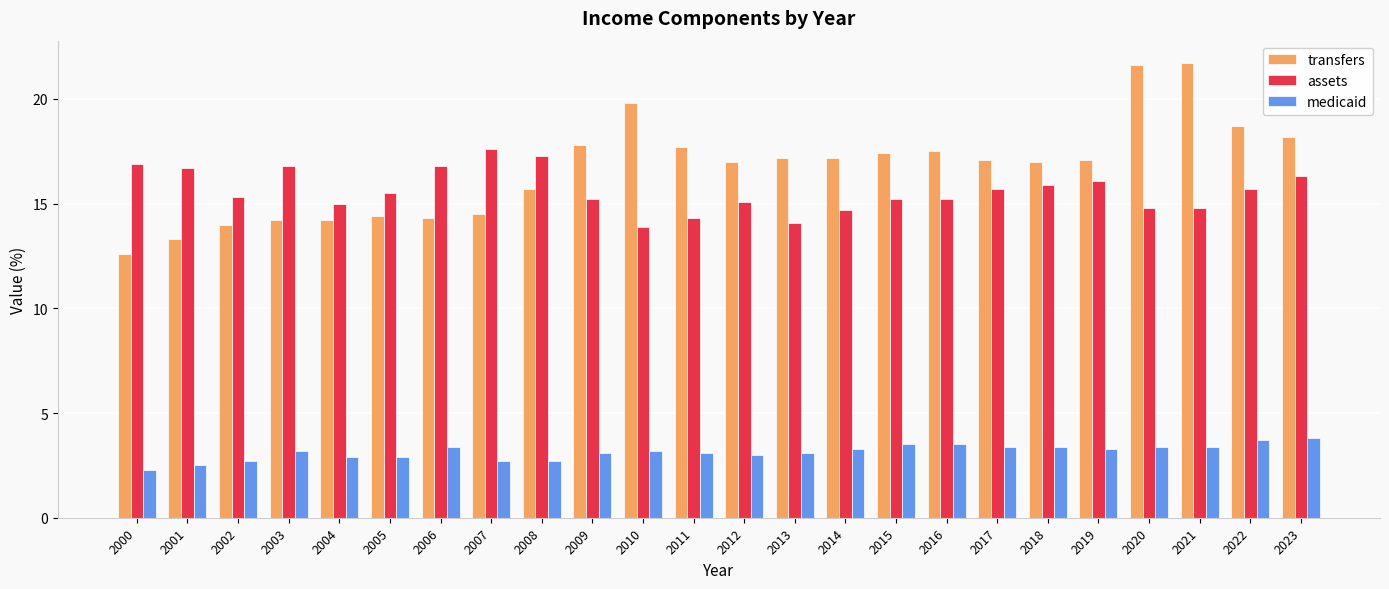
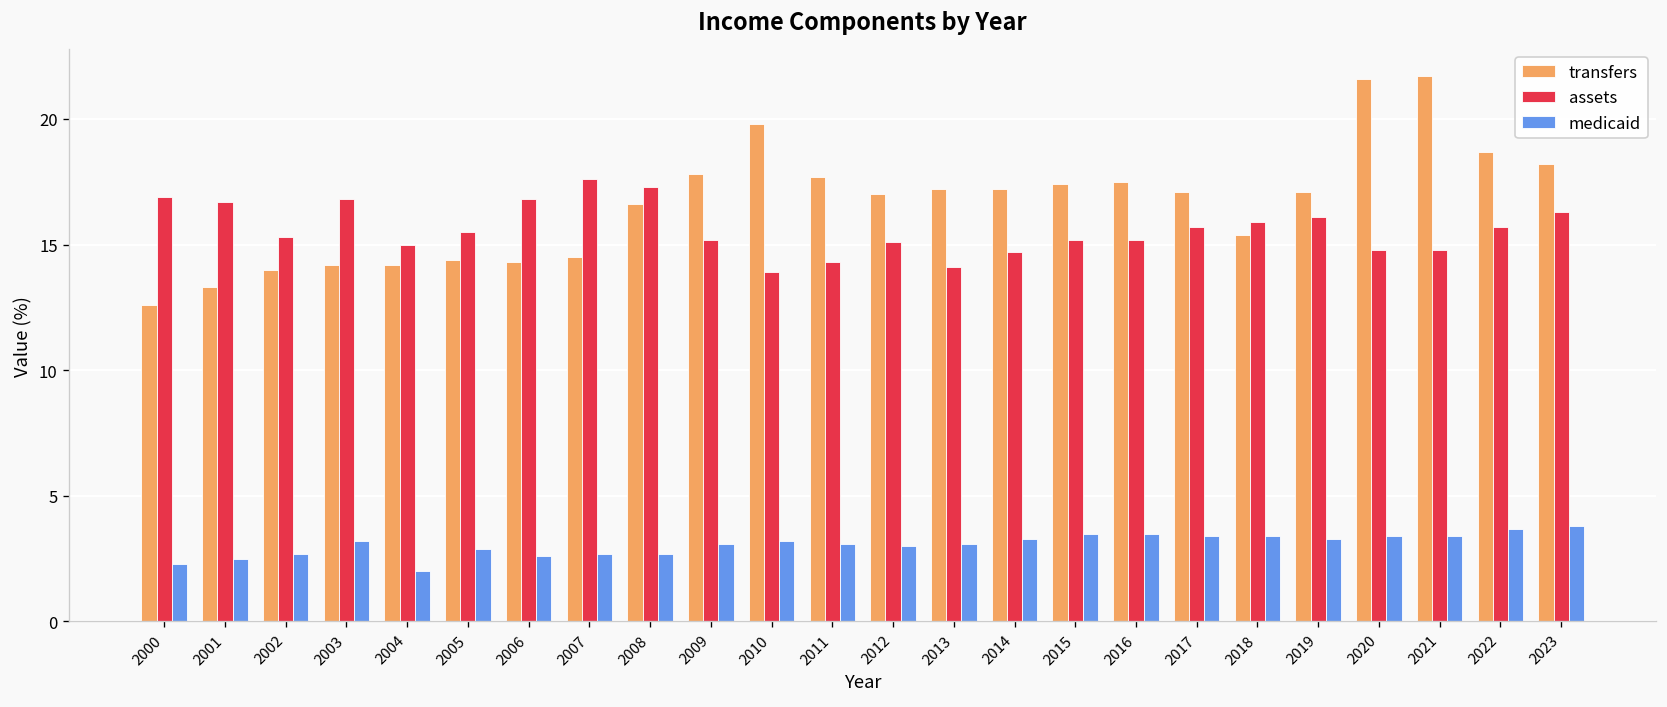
  {
    "transfers": {
      "2000": 12.6,
      "2001": 13.3,
      "2002": 14.0,
      "2003": 14.2,
      "2004": 14.2,
      "2005": 14.4,
      "2006": 14.3,
      "2007": 14.5,
-     "2008": 15.7,
+     "2008": 16.6,
      "2009": 17.8,
      "2010": 19.8,
      "2011": 17.7,
      "2012": 17.0,
      "2013": 17.2,
      "2014": 17.2,
      "2015": 17.4,
      "2016": 17.5,
      "2017": 17.1,
-     "2018": 17.0,
+     "2018": 15.4,
      "2019": 17.1,
      "2020": 21.6,
      "2021": 21.7,
      "2022": 18.7,
      "2023": 18.2
    },
    "assets": {
      "2000": 16.9,
      "2001": 16.7,
      "2002": 15.3,
      "2003": 16.8,
      "2004": 15.0,
      "2005": 15.5,
      "2006": 16.8,
      "2007": 17.6,
      "2008": 17.3,
      "2009": 15.2,
      "2010": 13.9,
      "2011": 14.3,
      "2012": 15.1,
      "2013": 14.1,
      "2014": 14.7,
      "2015": 15.2,
      "2016": 15.2,
      "2017": 15.7,
      "2018": 15.9,
      "2019": 16.1,
      "2020": 14.8,
      "2021": 14.8,
      "2022": 15.7,
      "2023": 16.3
    },
    "medicaid": {
      "2000": 2.3,
      "2001": 2.5,
      "2002": 2.7,
      "2003": 3.2,
-     "2004": 2.9,
+     "2004": 2.0,
      "2005": 2.9,
-     "2006": 3.4,
+     "2006": 2.6,
      "2007": 2.7,
      "2008": 2.7,
      "2009": 3.1,
      "2010": 3.2,
      "2011": 3.1,
      "2012": 3.0,
      "2013": 3.1,
      "2014": 3.3,
      "2015": 3.5,
      "2016": 3.5,
      "2017": 3.4,
      "2018": 3.4,
      "2019": 3.3,
      "2020": 3.4,
      "2021": 3.4,
      "2022": 3.7,
      "2023": 3.8
    }
  }
